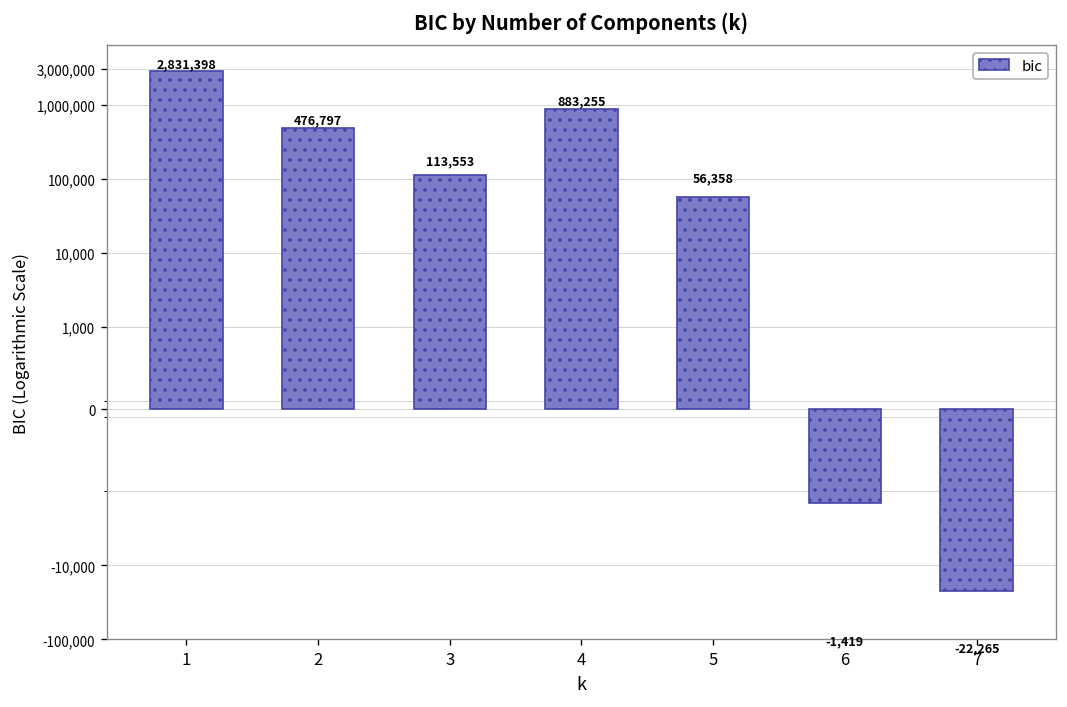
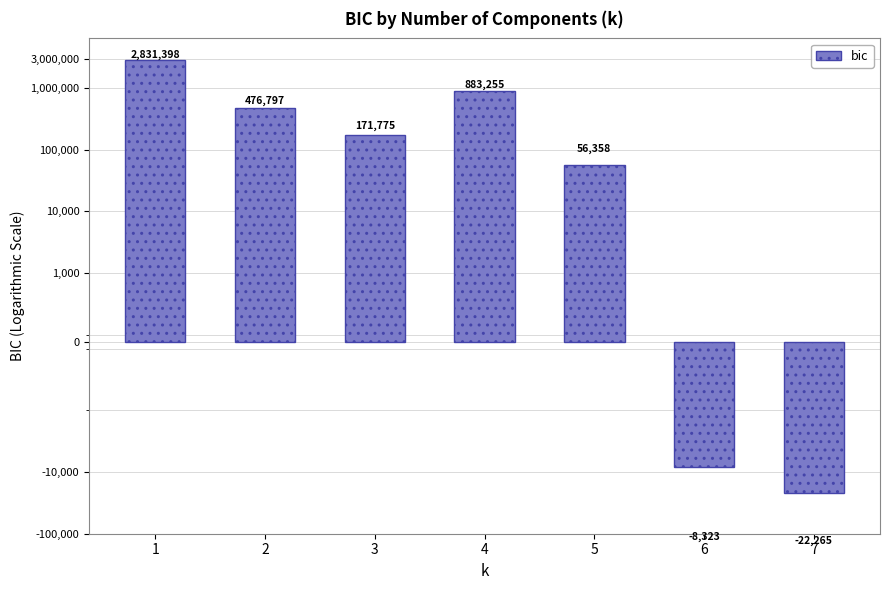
  {
    "1": "2,831,398",
    "2": "476,797",
-   "3": "113,553",
+   "3": "171,775",
    "4": "883,255",
    "5": "56,358",
-   "6": "-1,419"
+   "6": "-8,323"
  }
